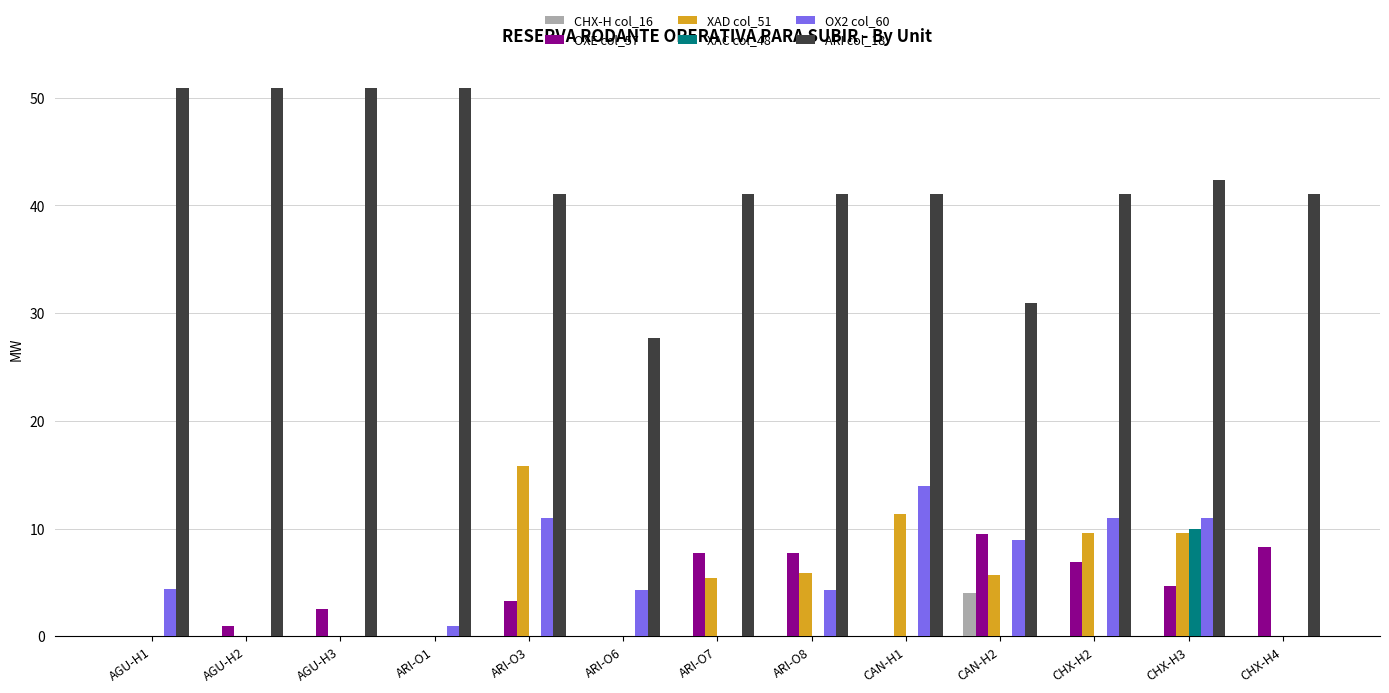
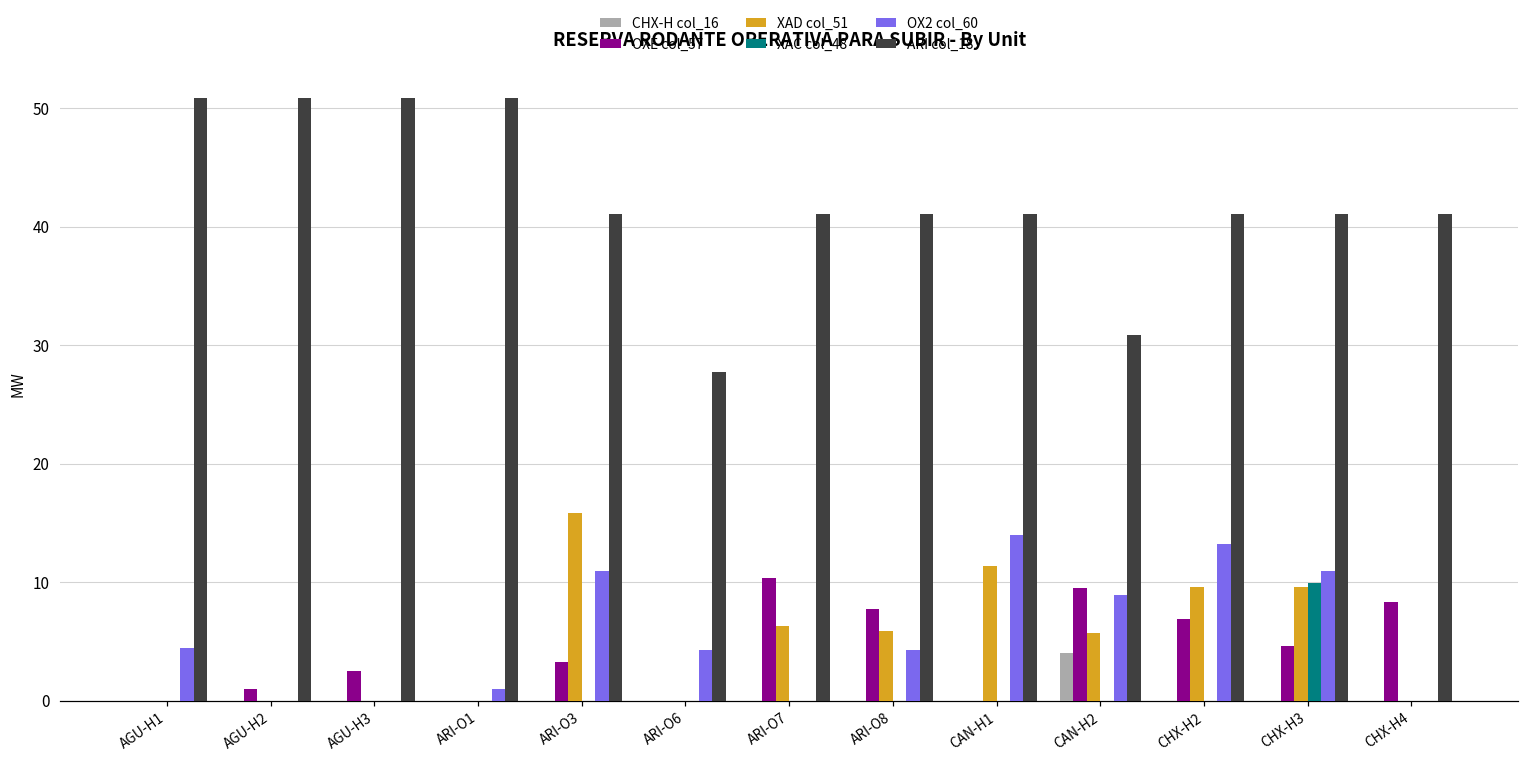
  {
    "CHX-H col_16": {
      "AGU-H1": 0.0,
      "AGU-H2": 0.0,
      "AGU-H3": 0.0,
      "ARI-O1": 0.0,
      "ARI-O3": 0.0,
      "ARI-O6": 0.0,
      "ARI-O7": 0.0,
      "ARI-O8": 0.0,
      "CAN-H1": 0.0,
      "CAN-H2": 4.0,
      "CHX-H2": 0.0,
      "CHX-H3": 0.0,
      "CHX-H4": 0.0
    },
    "OXE col_57": {
      "AGU-H1": 0.0,
      "AGU-H2": 1.0,
      "AGU-H3": 2.5,
      "ARI-O1": 0.0,
      "ARI-O3": 3.3,
      "ARI-O6": 0.0,
-     "ARI-O7": 7.7,
+     "ARI-O7": 10.4,
      "ARI-O8": 7.7,
      "CAN-H1": 0.0,
      "CAN-H2": 9.5,
      "CHX-H2": 6.9,
      "CHX-H3": 4.6,
      "CHX-H4": 8.3
    },
    "XAD col_51": {
      "AGU-H1": 0.0,
      "AGU-H2": 0.0,
      "AGU-H3": 0.0,
      "ARI-O1": 0.0,
      "ARI-O3": 15.8,
      "ARI-O6": 0.0,
-     "ARI-O7": 5.5,
+     "ARI-O7": 6.3,
      "ARI-O8": 5.9,
      "CAN-H1": 11.3,
      "CAN-H2": 5.7,
      "CHX-H2": 9.6,
      "CHX-H3": 9.6,
      "CHX-H4": 0.0
    },
    "XAC col_48": {
      "AGU-H1": 0.0,
      "AGU-H2": 0.0,
      "AGU-H3": 0.0,
      "ARI-O1": 0.0,
      "ARI-O3": 0.0,
      "ARI-O6": 0.0,
      "ARI-O7": 0.0,
      "ARI-O8": 0.0,
      "CAN-H1": 0.0,
      "CAN-H2": 0.0,
      "CHX-H2": 0.0,
      "CHX-H3": 10.0,
      "CHX-H4": 0.0
    },
    "OX2 col_60": {
      "AGU-H1": 4.4,
      "AGU-H2": 0.0,
      "AGU-H3": 0.0,
      "ARI-O1": 1.0,
      "ARI-O3": 11.0,
      "ARI-O6": 4.3,
      "ARI-O7": 0.0,
      "ARI-O8": 4.3,
      "CAN-H1": 14.0,
      "CAN-H2": 8.9,
-     "CHX-H2": 11.0,
+     "CHX-H2": 13.3,
      "CHX-H3": 11.0,
      "CHX-H4": 0.0
    },
    "ARI col_18": {
      "AGU-H1": 50.9,
      "AGU-H2": 50.9,
      "AGU-H3": 50.9,
      "ARI-O1": 50.9,
      "ARI-O3": 41.1,
      "ARI-O6": 27.7,
      "ARI-O7": 41.1,
      "ARI-O8": 41.1,
      "CAN-H1": 41.1,
      "CAN-H2": 30.9,
      "CHX-H2": 41.1,
-     "CHX-H3": 42.4,
+     "CHX-H3": 41.1,
      "CHX-H4": 41.1
    }
  }
